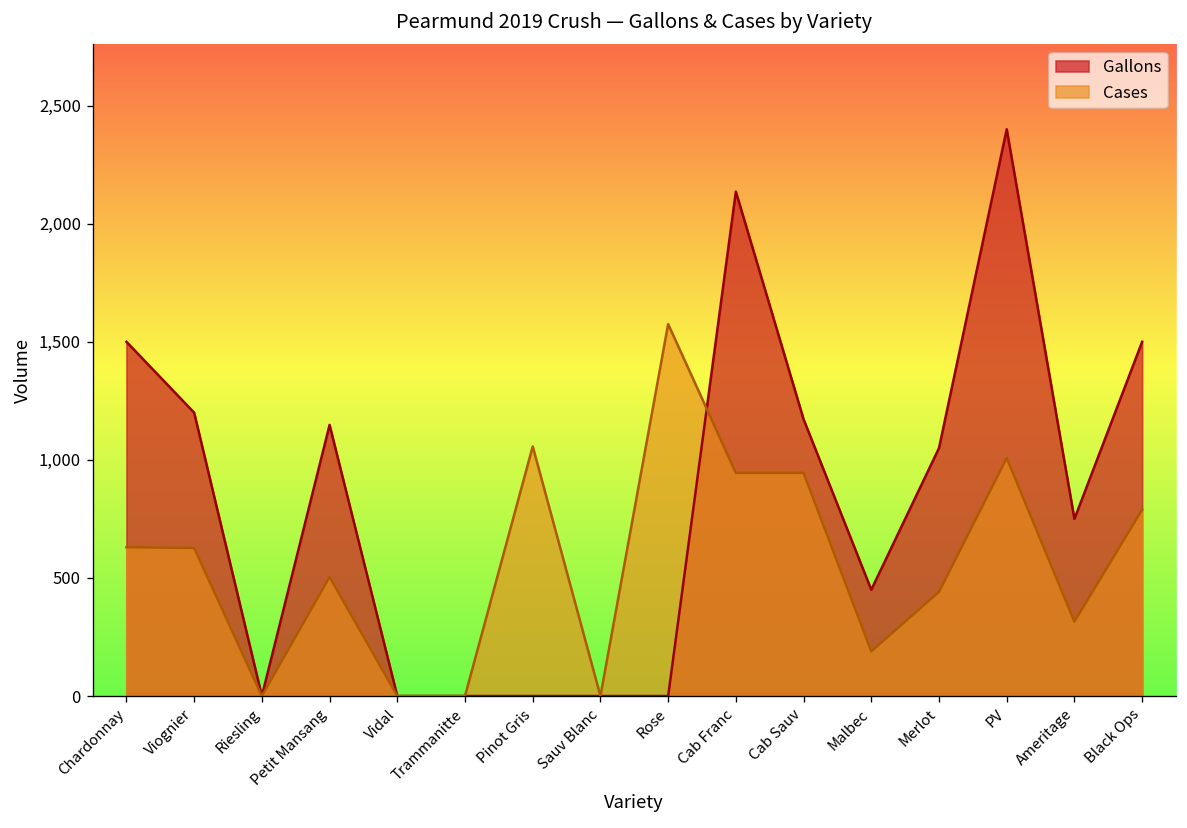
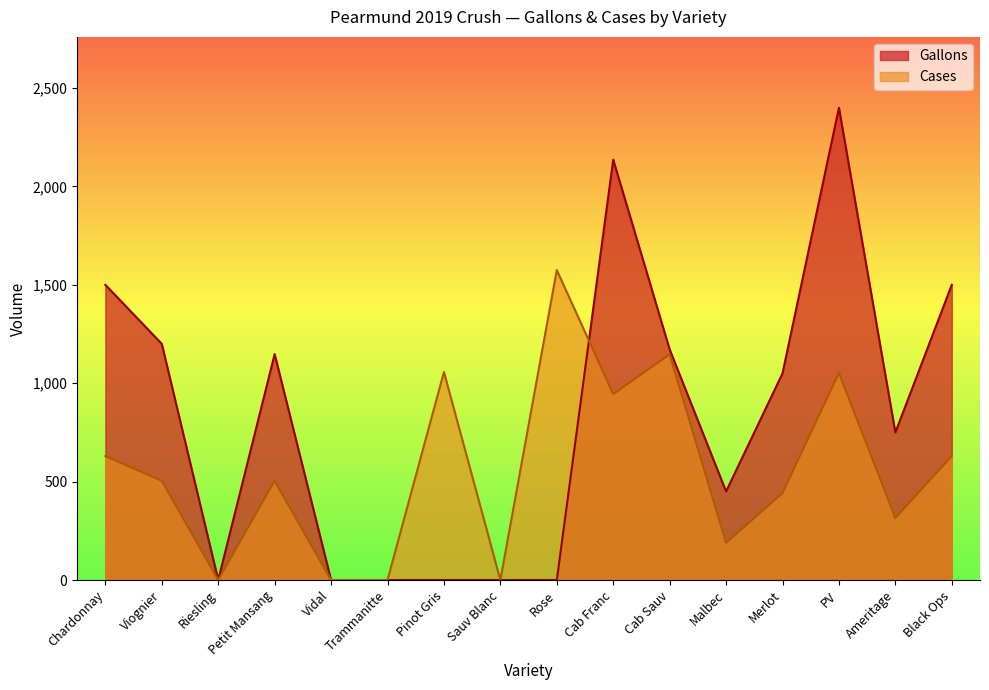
  {
    "Gallons": {
      "Chardonnay": "1,500",
      "Viognier": "1,200",
      "Petit Mansang": "1,150",
      "Pinot Gris": "0",
      "Rose": "0",
      "Cab Franc": "2,140",
      "Cab Sauv": "1,170",
      "Malbec": "450",
      "Merlot": "1,050",
      "PV": "2,400",
      "Ameritage": "750",
      "Black Ops": "1,500"
    },
    "Cases": {
      "Chardonnay": "630",
-     "Viognier": "630",
+     "Viognier": "500",
      "Petit Mansang": "500",
      "Pinot Gris": "1,060",
      "Rose": "1,580",
      "Cab Franc": "950",
-     "Cab Sauv": "950",
+     "Cab Sauv": "1,150",
      "Malbec": "190",
      "Merlot": "440",
-     "PV": "1,010",
+     "PV": "1,050",
      "Ameritage": "320",
-     "Black Ops": "790"
+     "Black Ops": "630"
    }
  }
